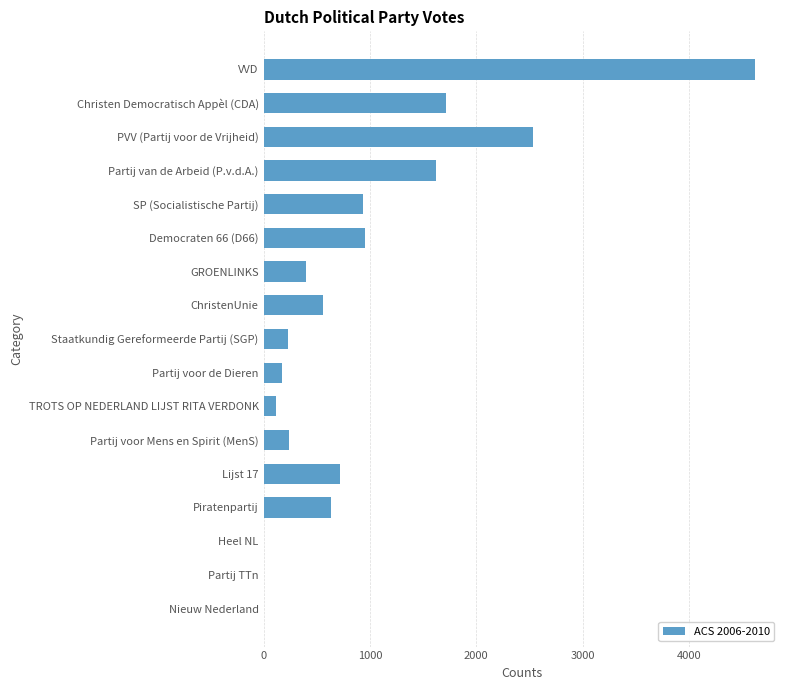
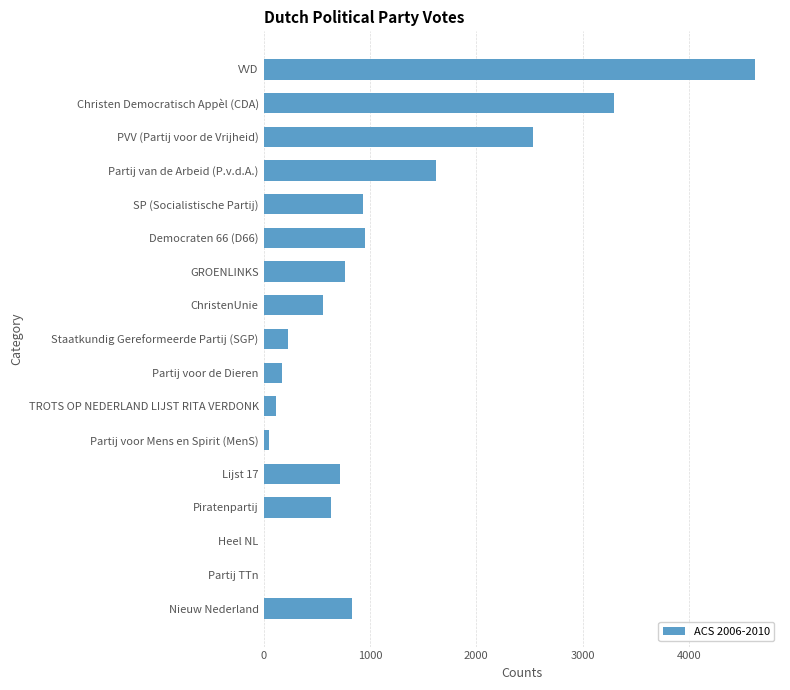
  {
    "VVD": 4620,
-   "Christen Democratisch Appèl (CDA)": 1720,
+   "Christen Democratisch Appèl (CDA)": 3300,
    "PVV (Partij voor de Vrijheid)": 2530,
    "Partij van de Arbeid (P.v.d.A.)": 1620,
    "SP (Socialistische Partij)": 940,
    "Democraten 66 (D66)": 960,
-   "GROENLINKS": 400,
+   "GROENLINKS": 770,
    "ChristenUnie": 560,
    "Staatkundig Gereformeerde Partij (SGP)": 230,
    "Partij voor de Dieren": 170,
    "TROTS OP NEDERLAND LIJST RITA VERDONK": 110,
-   "Partij voor Mens en Spirit (MenS)": 240,
+   "Partij voor Mens en Spirit (MenS)": 50,
    "Lijst 17": 720,
    "Piratenpartij": 640,
-   "Nieuw Nederland": 0
+   "Nieuw Nederland": 830
  }
